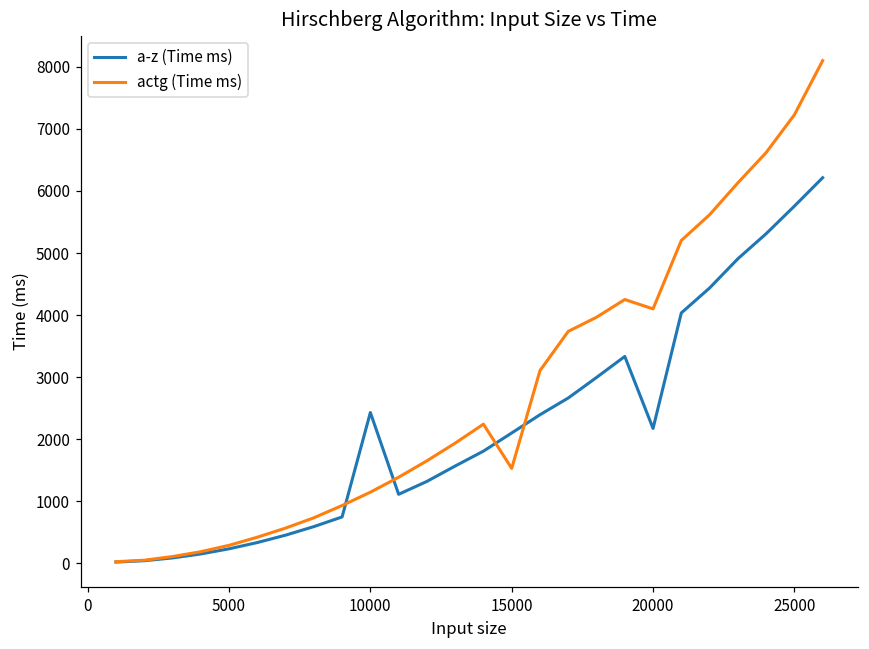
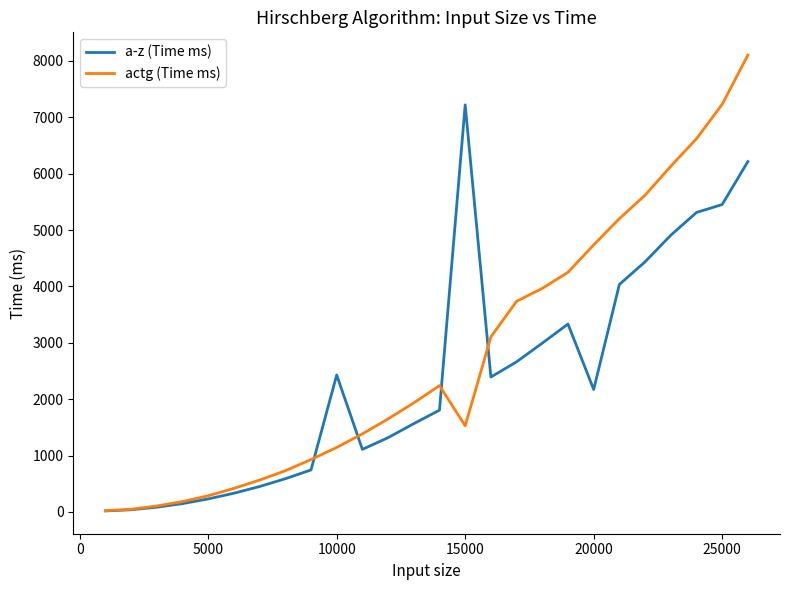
  {
    "a-z (Time ms)": {
      "5000": 200,
      "10000": 2400,
-     "15000": 2100,
+     "15000": 7200,
      "20000": 2200,
-     "25000": 5800
+     "25000": 5500
    },
    "actg (Time ms)": {
      "5000": 300,
      "10000": 1100,
      "15000": 1500,
-     "20000": 4100,
+     "20000": 4700,
      "25000": 7200
    }
  }
